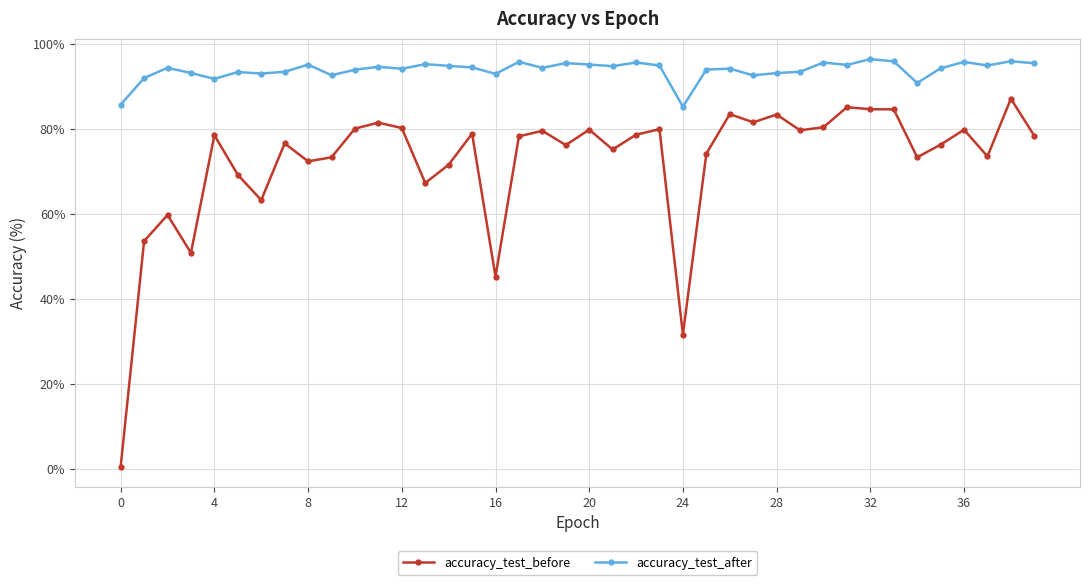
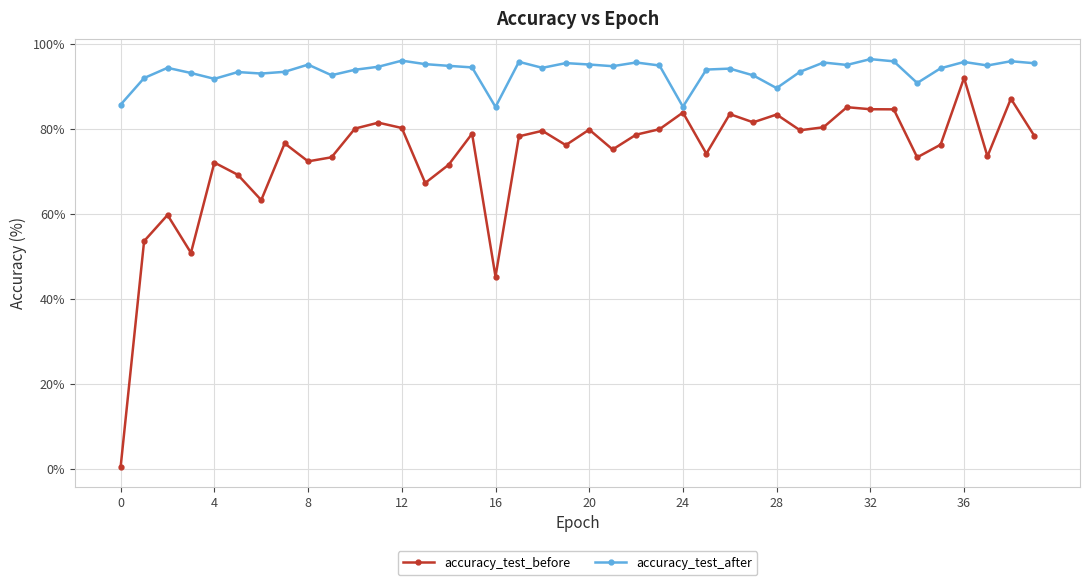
  {
    "accuracy_test_before": {
      "0": "1%",
-     "4": "78%",
+     "4": "72%",
      "8": "72%",
      "12": "80%",
      "16": "45%",
      "20": "80%",
-     "24": "32%",
+     "24": "84%",
      "28": "83%",
      "32": "85%",
-     "36": "80%"
+     "36": "92%"
    },
    "accuracy_test_after": {
      "0": "86%",
      "4": "92%",
      "8": "95%",
-     "12": "94%",
-     "16": "93%",
+     "12": "96%",
+     "16": "85%",
      "20": "95%",
      "24": "85%",
-     "28": "93%",
+     "28": "90%",
      "32": "96%",
      "36": "96%"
    }
  }
